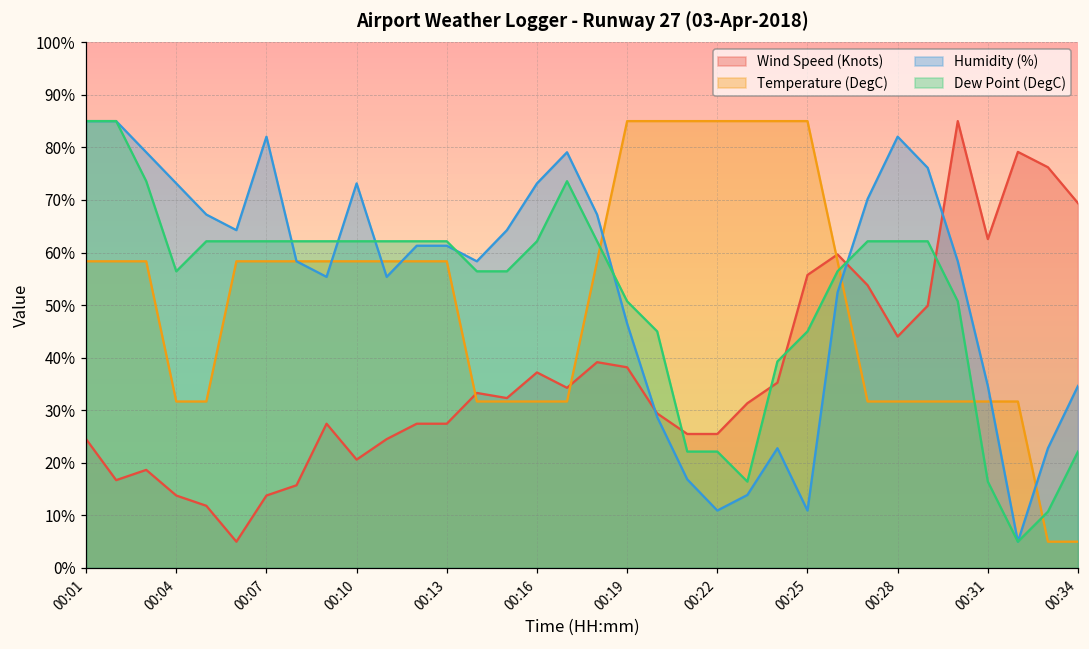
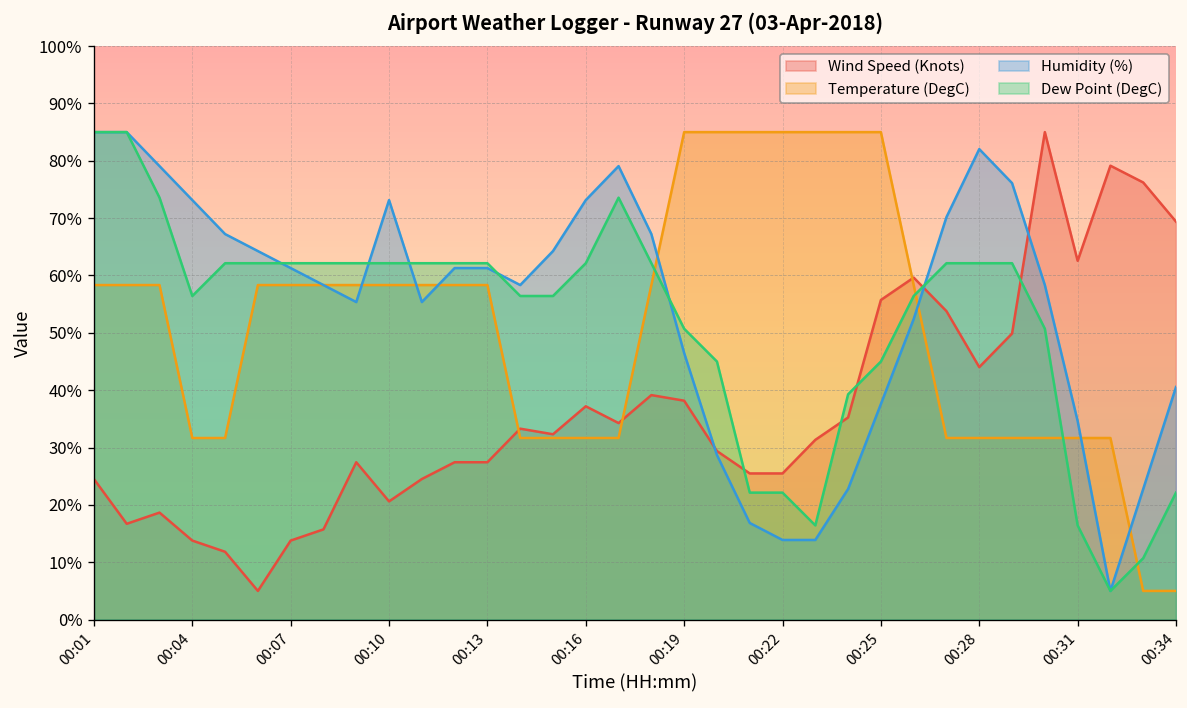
  {
    "Humidity (%)": {
      "00:04": "73%",
-     "00:07": "82%",
+     "00:07": "61%",
      "00:10": "73%",
      "00:13": "61%",
      "00:16": "73%",
      "00:19": "46%",
-     "00:22": "11%",
-     "00:25": "11%",
+     "00:22": "14%",
+     "00:25": "38%",
      "00:28": "82%",
      "00:31": "35%",
-     "00:34": "35%"
+     "00:34": "41%"
    },
    "Dew Point (DegC)": {
      "00:04": "56%",
      "00:07": "62%",
      "00:10": "62%",
      "00:13": "62%",
      "00:16": "62%",
      "00:19": "51%",
      "00:22": "22%",
      "00:25": "45%",
      "00:28": "62%",
      "00:31": "16%",
      "00:34": "22%"
    }
  }
